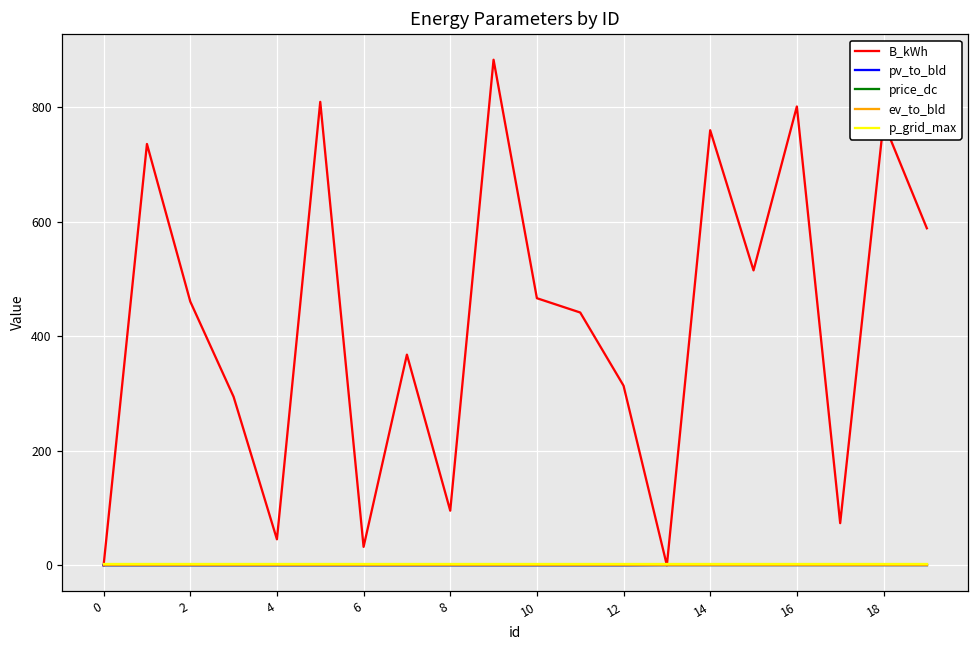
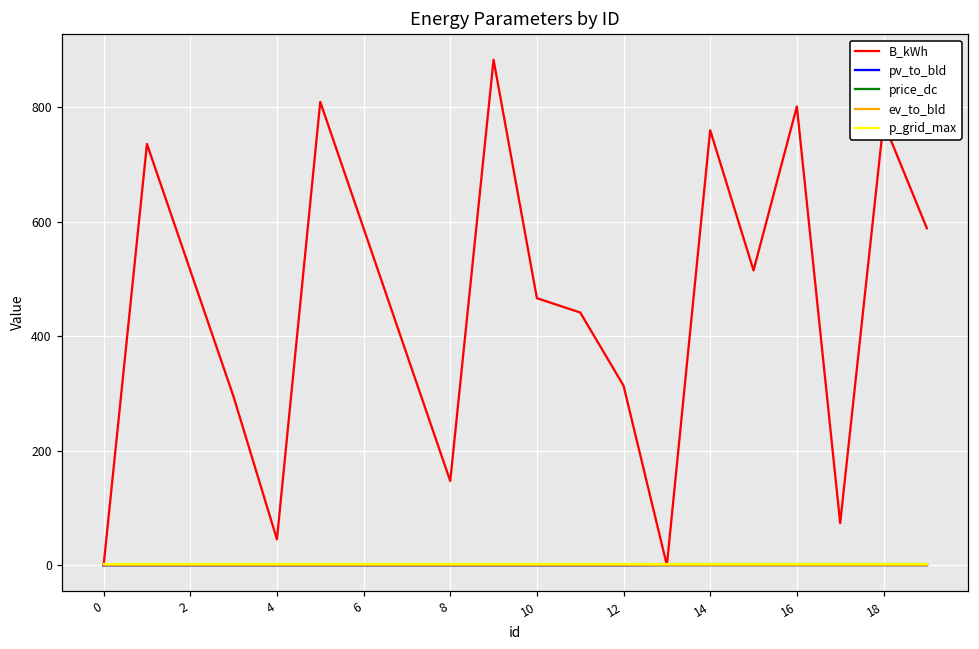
  {
    "B_kWh": {
-     "2": 460,
+     "2": 520,
      "4": 50,
-     "6": 30,
-     "8": 100,
+     "6": 590,
+     "8": 150,
      "10": 470,
      "12": 310,
      "14": 760,
      "16": 800
    }
  }
